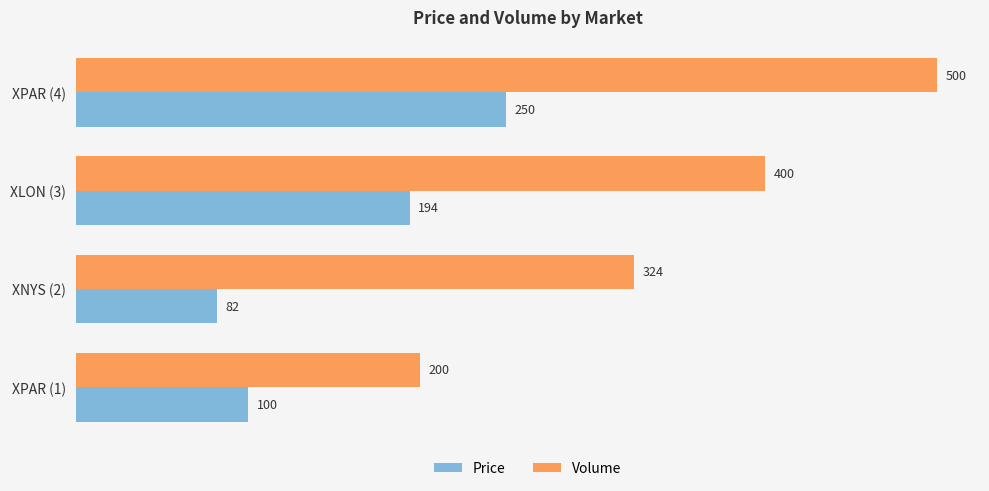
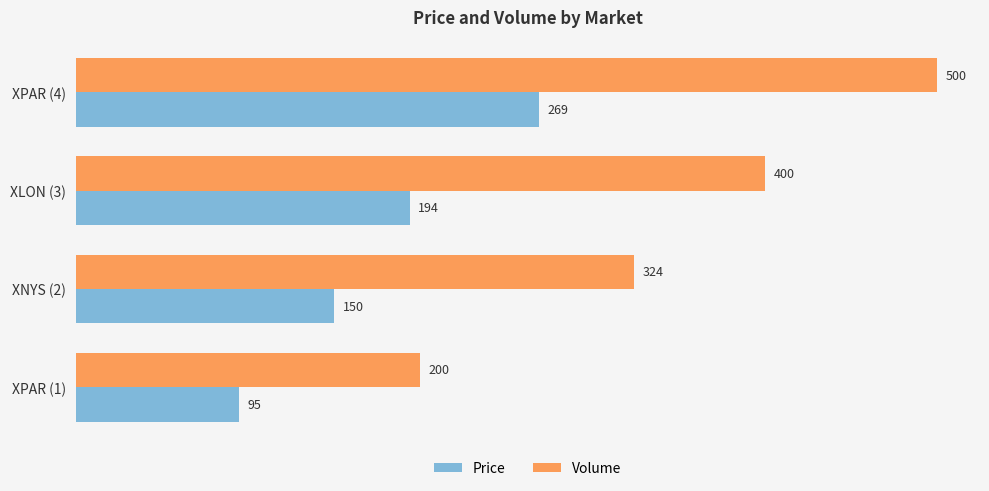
  {
    "Price": {
-     "XPAR (4)": 250,
+     "XPAR (4)": 269,
      "XLON (3)": 194,
-     "XNYS (2)": 82,
-     "XPAR (1)": 100
+     "XNYS (2)": 150,
+     "XPAR (1)": 95
    },
    "Volume": {
      "XPAR (4)": 500,
      "XLON (3)": 400,
      "XNYS (2)": 324,
      "XPAR (1)": 200
    }
  }
